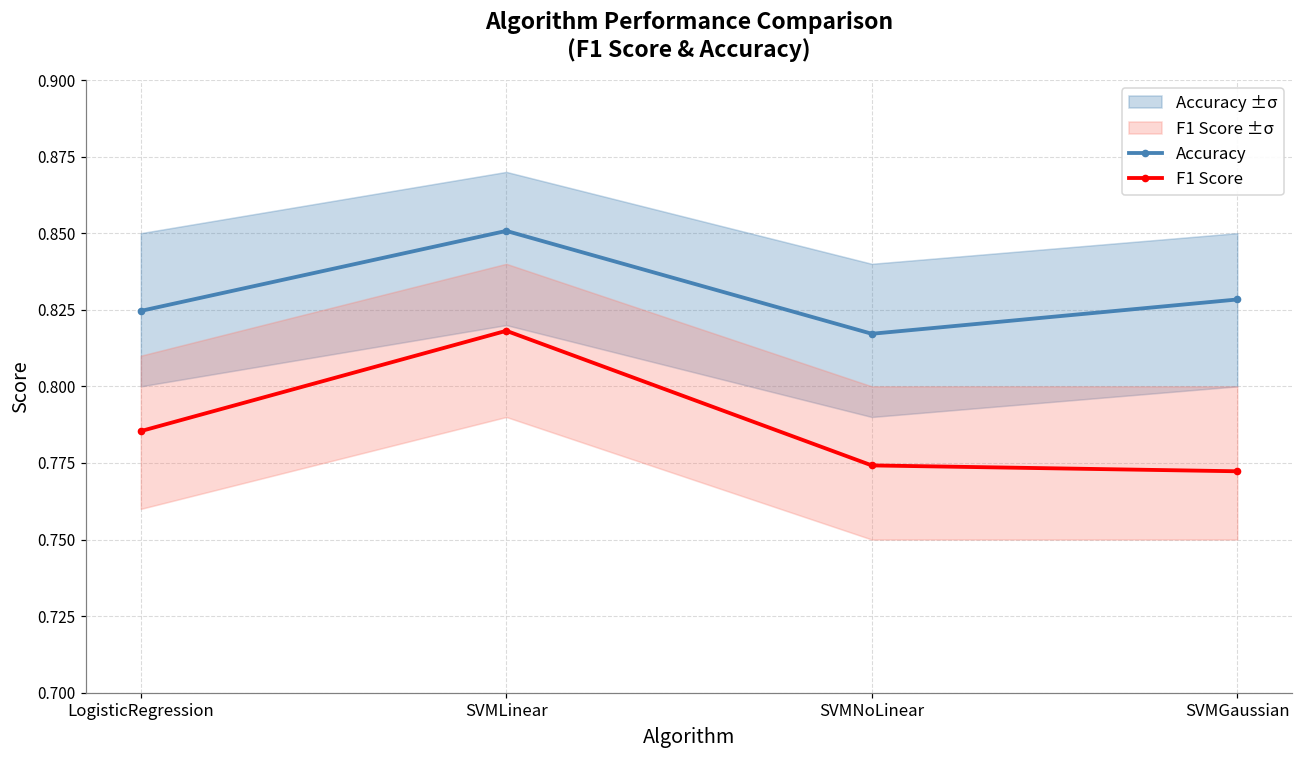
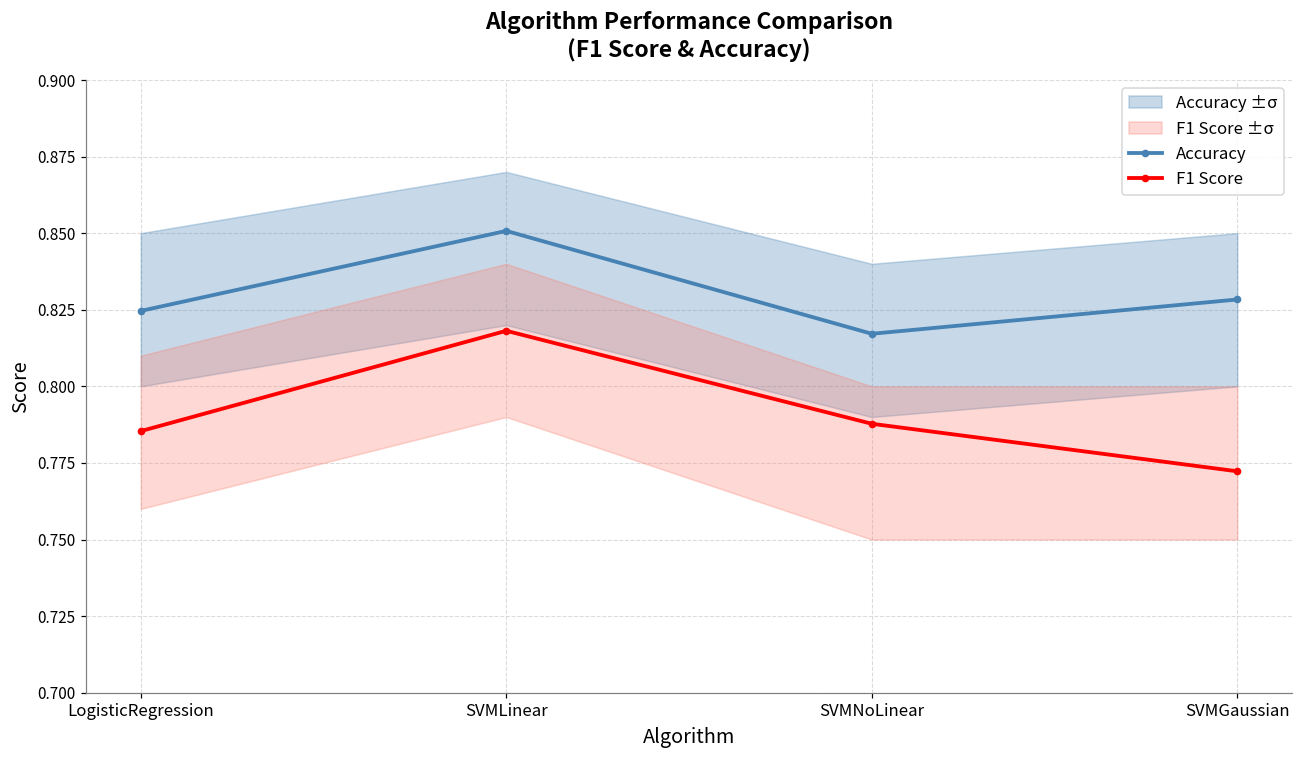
  {
    "F1 Score": {
      "LogisticRegression": 0.785,
      "SVMLinear": 0.818,
-     "SVMNoLinear": 0.774,
+     "SVMNoLinear": 0.788,
      "SVMGaussian": 0.772
    }
  }
